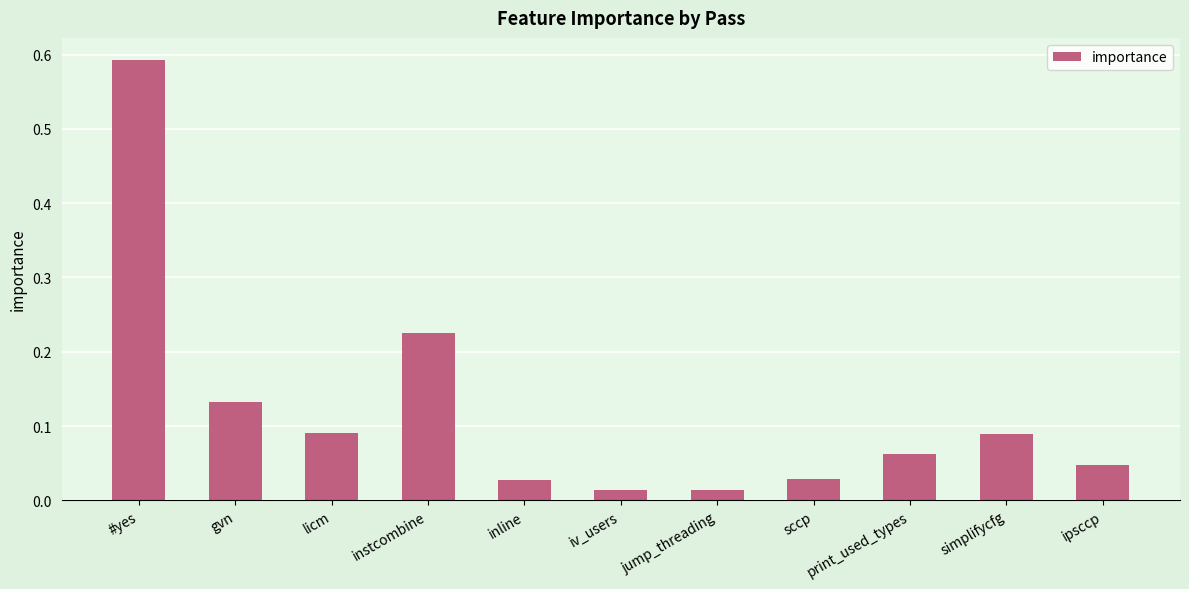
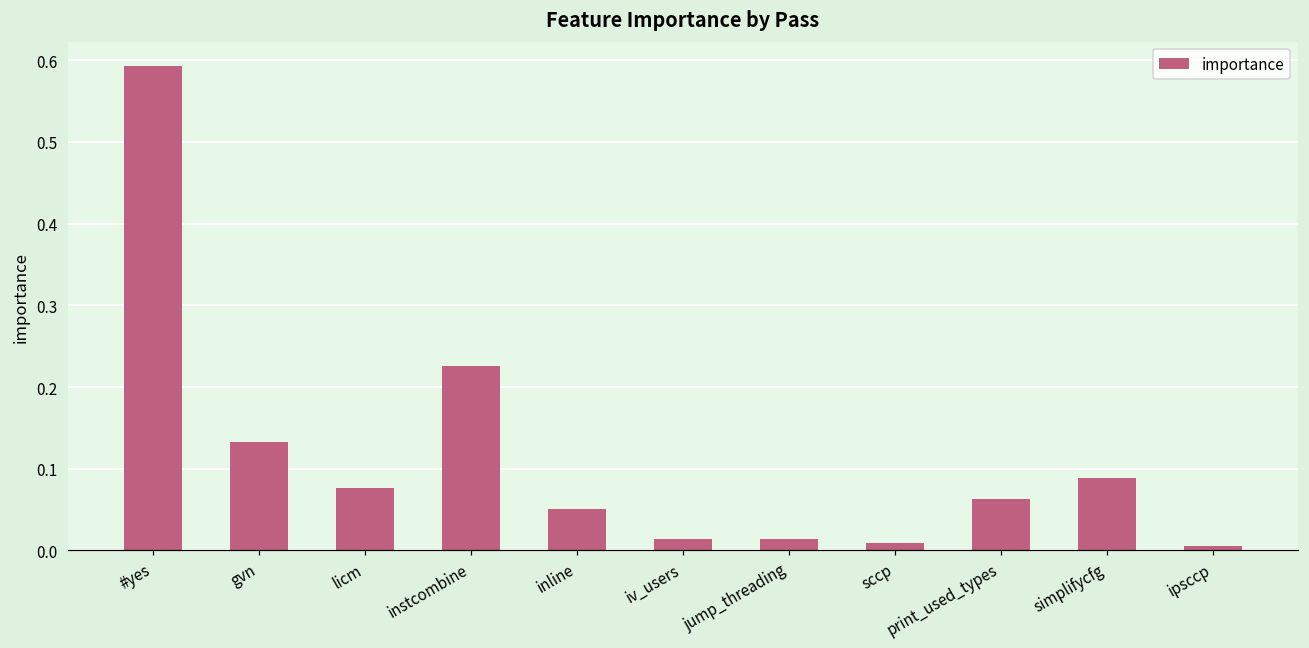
  {
    "#yes": 0.59,
    "gvn": 0.13,
-   "licm": 0.09,
+   "licm": 0.08,
    "instcombine": 0.23,
-   "inline": 0.03,
+   "inline": 0.05,
    "iv_users": 0.01,
    "jump_threading": 0.01,
-   "sccp": 0.03,
+   "sccp": 0.01,
    "print_used_types": 0.06,
    "simplifycfg": 0.09,
-   "ipsccp": 0.05
+   "ipsccp": 0.01
  }
